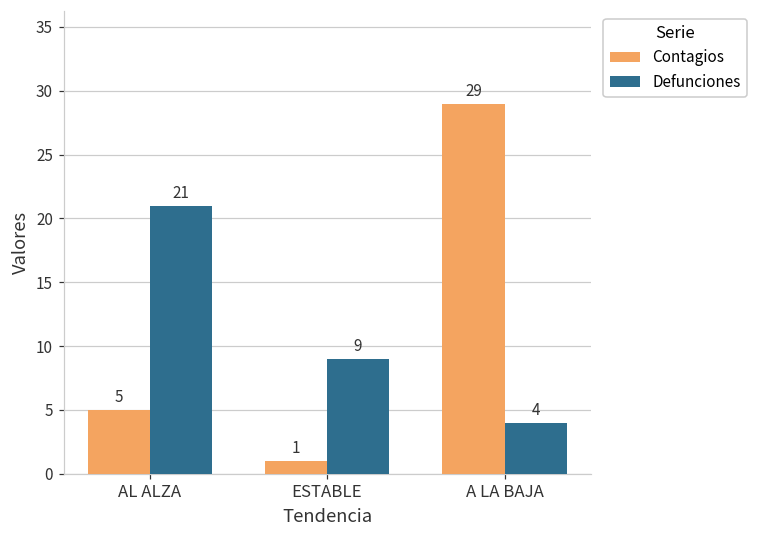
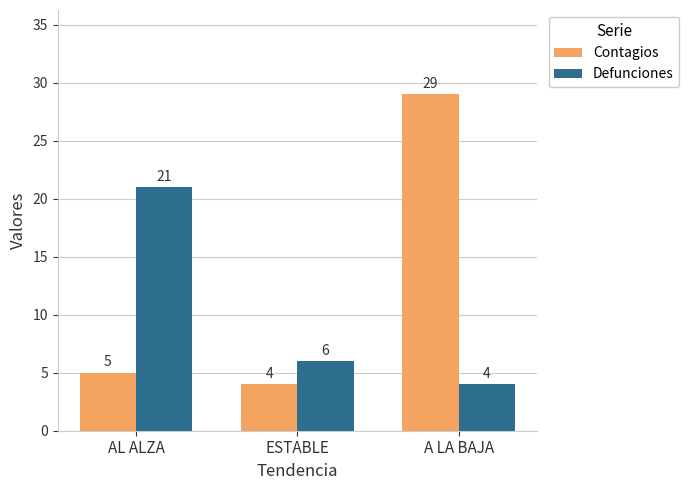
  {
    "Contagios": {
      "AL ALZA": 5,
-     "ESTABLE": 1,
+     "ESTABLE": 4,
      "A LA BAJA": 29
    },
    "Defunciones": {
      "AL ALZA": 21,
-     "ESTABLE": 9,
+     "ESTABLE": 6,
      "A LA BAJA": 4
    }
  }
